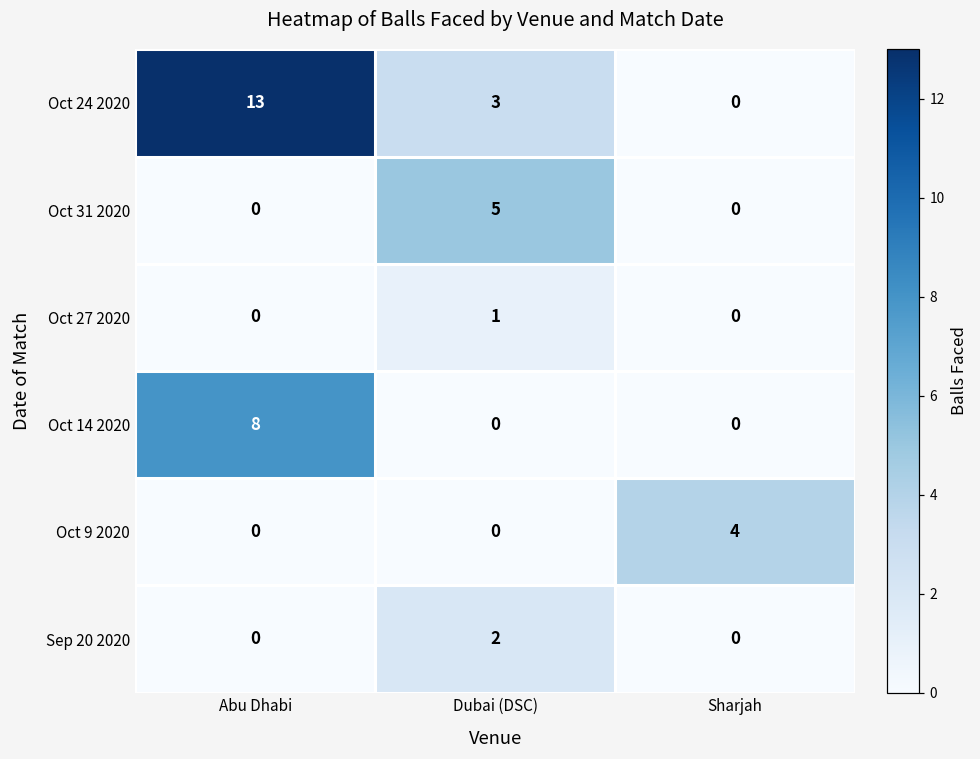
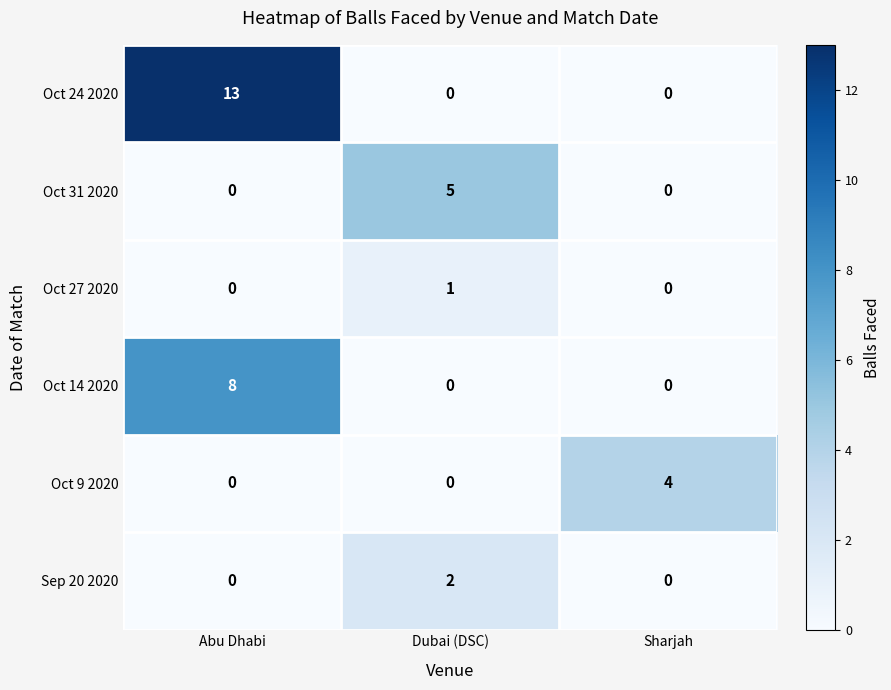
  {
    "Oct 24 2020": {
      "Abu Dhabi": 13,
-     "Dubai (DSC)": 3,
+     "Dubai (DSC)": 0,
      "Sharjah": 0
    },
    "Oct 31 2020": {
      "Abu Dhabi": 0,
      "Dubai (DSC)": 5,
      "Sharjah": 0
    },
    "Oct 27 2020": {
      "Abu Dhabi": 0,
      "Dubai (DSC)": 1,
      "Sharjah": 0
    },
    "Oct 14 2020": {
      "Abu Dhabi": 8,
      "Dubai (DSC)": 0,
      "Sharjah": 0
    },
    "Oct 9 2020": {
      "Abu Dhabi": 0,
      "Dubai (DSC)": 0,
      "Sharjah": 4
    },
    "Sep 20 2020": {
      "Abu Dhabi": 0,
      "Dubai (DSC)": 2,
      "Sharjah": 0
    }
  }
